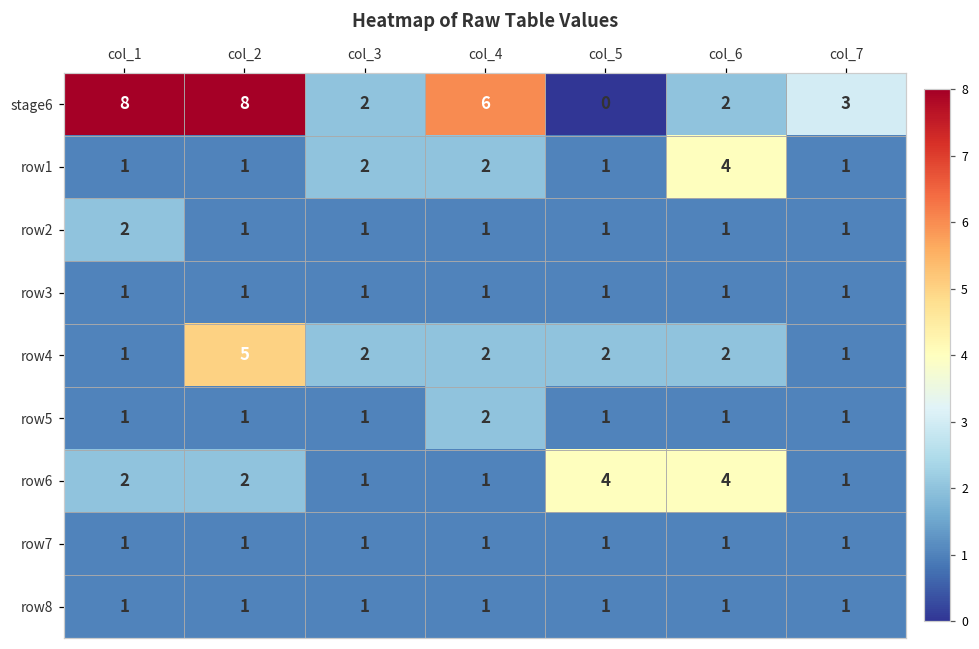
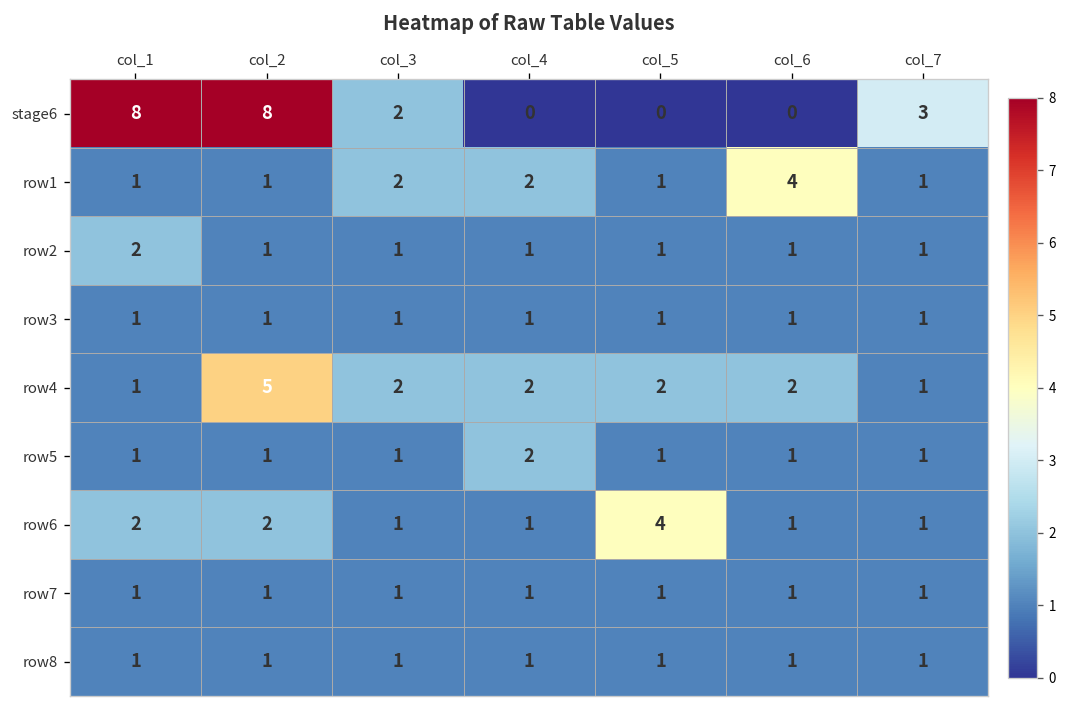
  {
    "stage6": {
      "col_1": 8,
      "col_2": 8,
      "col_3": 2,
-     "col_4": 6,
+     "col_4": 0,
      "col_5": 0,
-     "col_6": 2,
+     "col_6": 0,
      "col_7": 3
    },
    "row1": {
      "col_1": 1,
      "col_2": 1,
      "col_3": 2,
      "col_4": 2,
      "col_5": 1,
      "col_6": 4,
      "col_7": 1
    },
    "row2": {
      "col_1": 2,
      "col_2": 1,
      "col_3": 1,
      "col_4": 1,
      "col_5": 1,
      "col_6": 1,
      "col_7": 1
    },
    "row3": {
      "col_1": 1,
      "col_2": 1,
      "col_3": 1,
      "col_4": 1,
      "col_5": 1,
      "col_6": 1,
      "col_7": 1
    },
    "row4": {
      "col_1": 1,
      "col_2": 5,
      "col_3": 2,
      "col_4": 2,
      "col_5": 2,
      "col_6": 2,
      "col_7": 1
    },
    "row5": {
      "col_1": 1,
      "col_2": 1,
      "col_3": 1,
      "col_4": 2,
      "col_5": 1,
      "col_6": 1,
      "col_7": 1
    },
    "row6": {
      "col_1": 2,
      "col_2": 2,
      "col_3": 1,
      "col_4": 1,
      "col_5": 4,
-     "col_6": 4,
+     "col_6": 1,
      "col_7": 1
    },
    "row7": {
      "col_1": 1,
      "col_2": 1,
      "col_3": 1,
      "col_4": 1,
      "col_5": 1,
      "col_6": 1,
      "col_7": 1
    },
    "row8": {
      "col_1": 1,
      "col_2": 1,
      "col_3": 1,
      "col_4": 1,
      "col_5": 1,
      "col_6": 1,
      "col_7": 1
    }
  }
